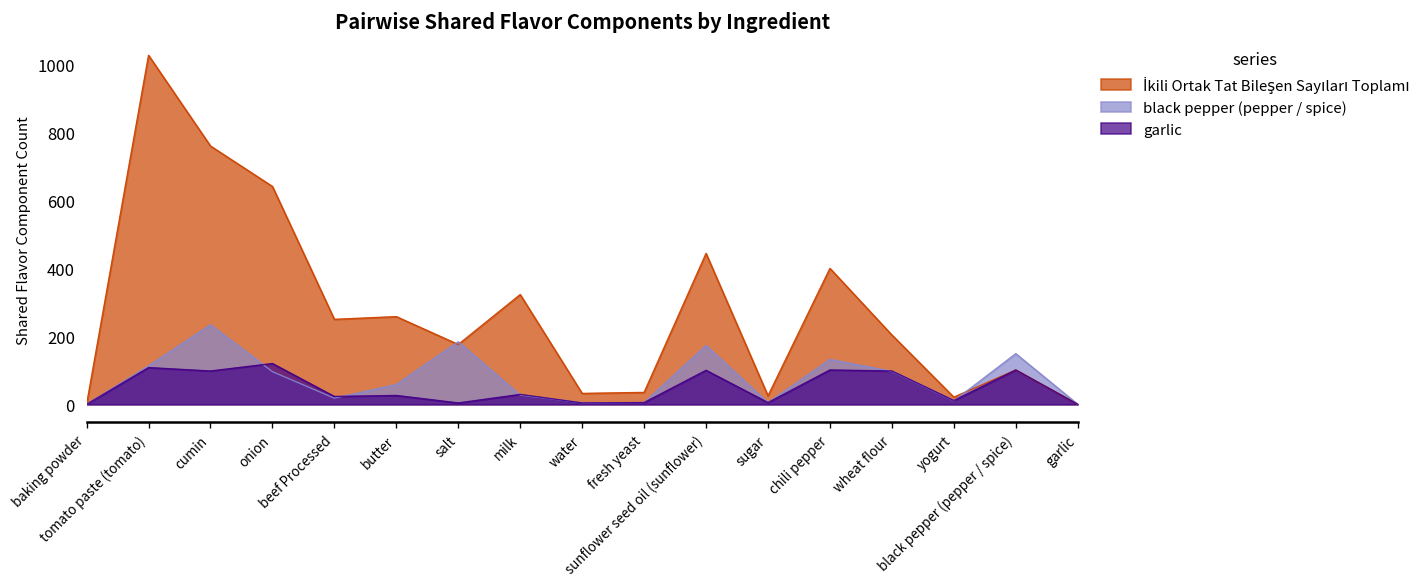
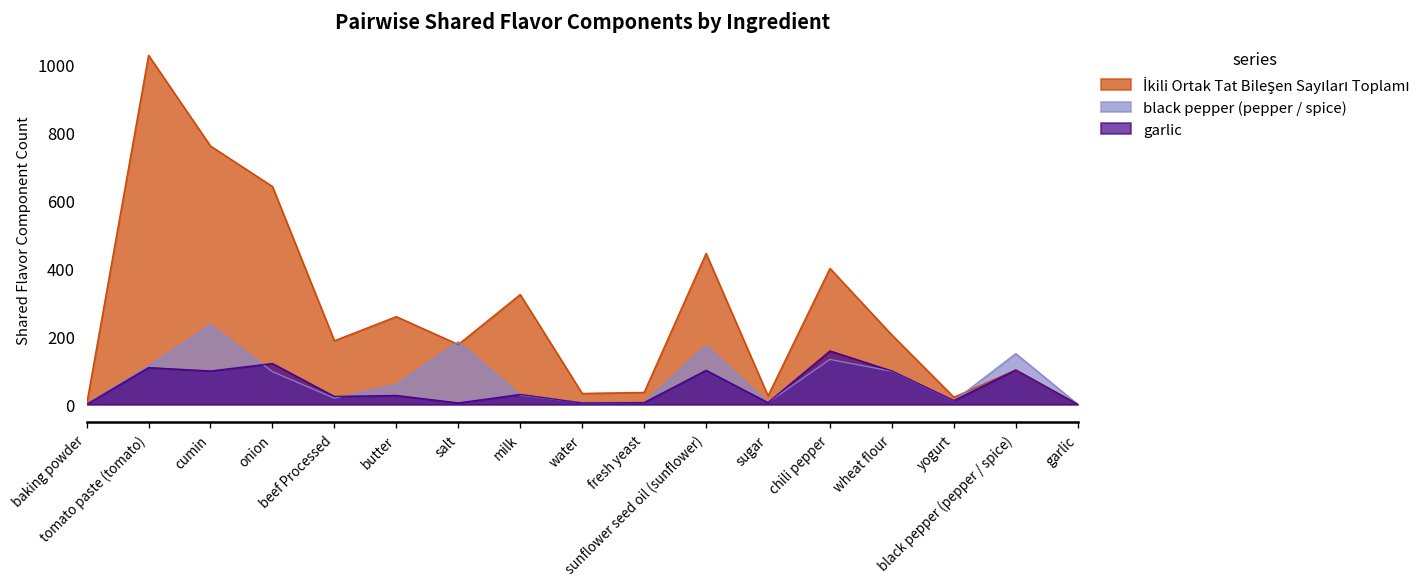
  {
    "İkili Ortak Tat Bileşen Sayıları Toplamı": {
      "tomato paste (tomato)": 1030,
      "cumin": 760,
      "onion": 640,
-     "beef Processed": 250,
+     "beef Processed": 190,
      "butter": 260,
      "milk": 320,
      "water": 30,
      "fresh yeast": 40,
      "sunflower seed oil (sunflower)": 440,
      "sugar": 30,
      "chili pepper": 400,
      "wheat flour": 200,
      "yogurt": 20
    },
    "black pepper (pepper / spice)": {
      "cumin": 230,
      "onion": 100,
      "butter": 60,
      "sunflower seed oil (sunflower)": 170,
      "chili pepper": 130,
      "black pepper (pepper / spice)": 150
    },
    "garlic": {
      "cumin": 100,
      "onion": 120,
      "butter": 30,
      "salt": 0,
      "sunflower seed oil (sunflower)": 100,
-     "chili pepper": 100
+     "chili pepper": 160
    }
  }
